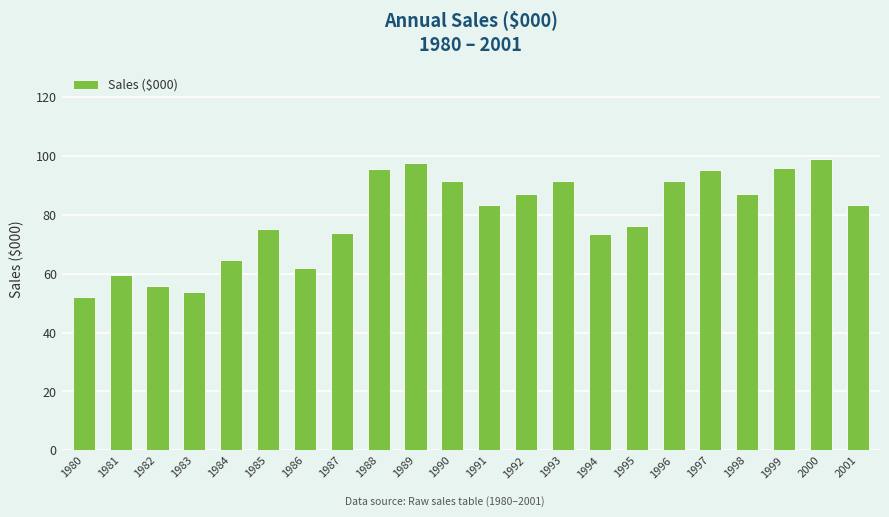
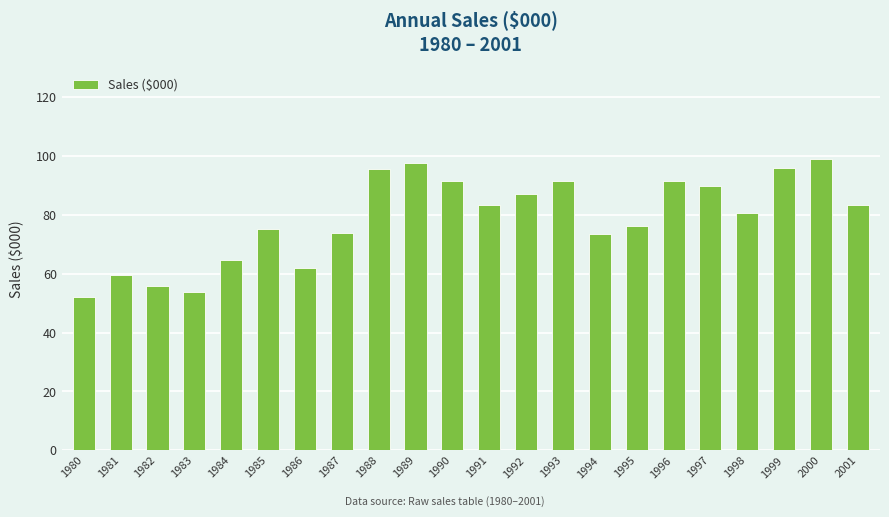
  {
    "1980": 52,
    "1981": 59,
    "1982": 56,
    "1983": 54,
    "1984": 65,
    "1985": 75,
    "1986": 62,
    "1987": 74,
    "1988": 95,
    "1989": 98,
    "1990": 91,
    "1991": 83,
    "1992": 87,
    "1993": 91,
    "1994": 73,
    "1995": 76,
    "1996": 91,
-   "1997": 95,
-   "1998": 87,
+   "1997": 90,
+   "1998": 81,
    "1999": 96,
    "2000": 99,
    "2001": 83
  }
